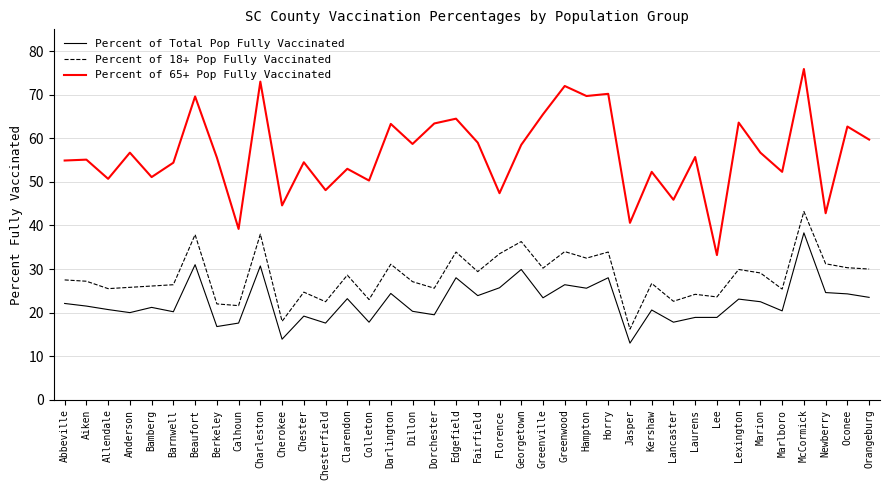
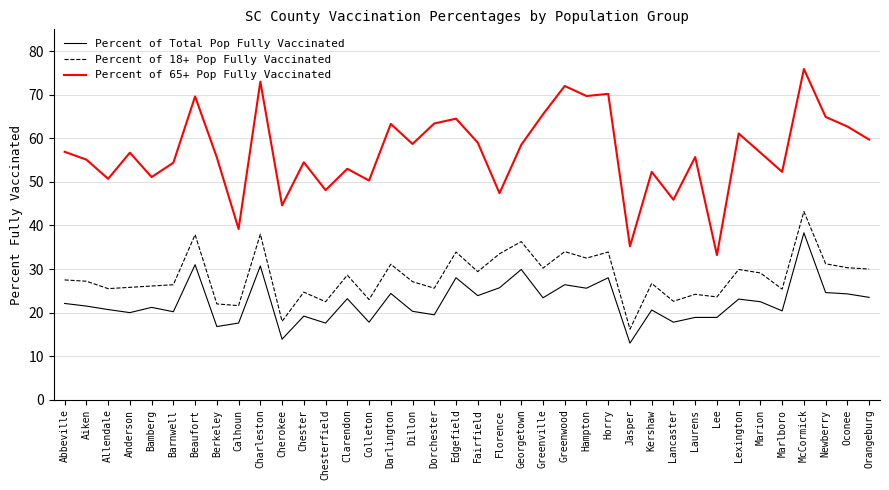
  {
    "Percent of 65+ Pop Fully Vaccinated": {
-     "Abbeville": 55,
+     "Abbeville": 57,
      "Aiken": 55,
      "Allendale": 51,
      "Anderson": 57,
      "Bamberg": 51,
      "Barnwell": 54,
      "Beaufort": 70,
      "Berkeley": 56,
      "Calhoun": 39,
      "Charleston": 73,
      "Cherokee": 45,
      "Chester": 55,
      "Chesterfield": 48,
      "Clarendon": 53,
      "Colleton": 50,
      "Darlington": 63,
      "Dillon": 59,
      "Dorchester": 63,
      "Edgefield": 65,
      "Fairfield": 59,
      "Florence": 47,
      "Georgetown": 59,
      "Greenville": 66,
      "Greenwood": 72,
      "Hampton": 70,
      "Horry": 70,
-     "Jasper": 41,
+     "Jasper": 35,
      "Kershaw": 52,
      "Lancaster": 46,
      "Laurens": 56,
      "Lee": 33,
-     "Lexington": 64,
+     "Lexington": 61,
      "Marion": 57,
      "Marlboro": 52,
      "McCormick": 76,
-     "Newberry": 43,
+     "Newberry": 65,
      "Oconee": 63,
      "Orangeburg": 60
    }
  }
